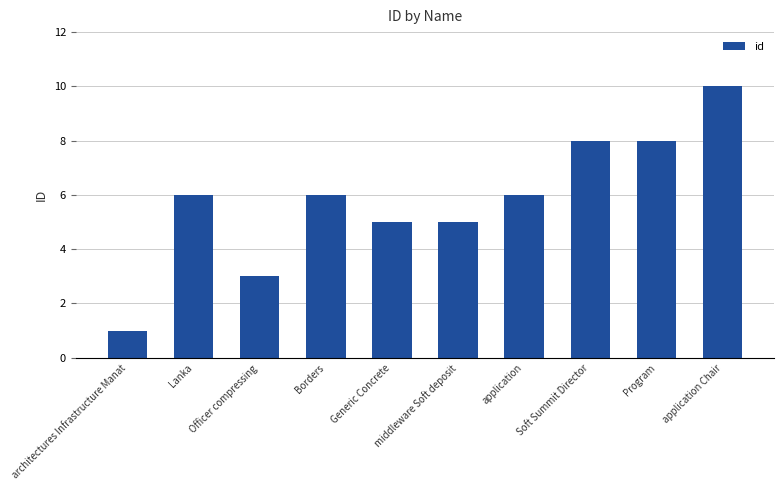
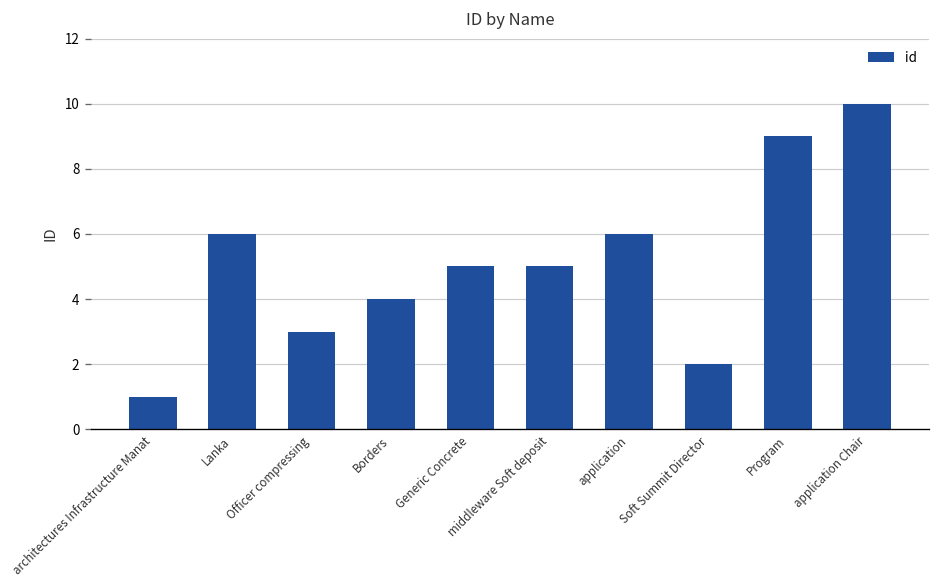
  {
    "architectures Infrastructure Manat": 1,
    "Lanka": 6,
    "Officer compressing": 3,
-   "Borders": 6,
+   "Borders": 4,
    "Generic Concrete": 5,
    "middleware Soft deposit": 5,
    "application": 6,
-   "Soft Summit Director": 8,
-   "Program": 8,
+   "Soft Summit Director": 2,
+   "Program": 9,
    "application Chair": 10
  }
